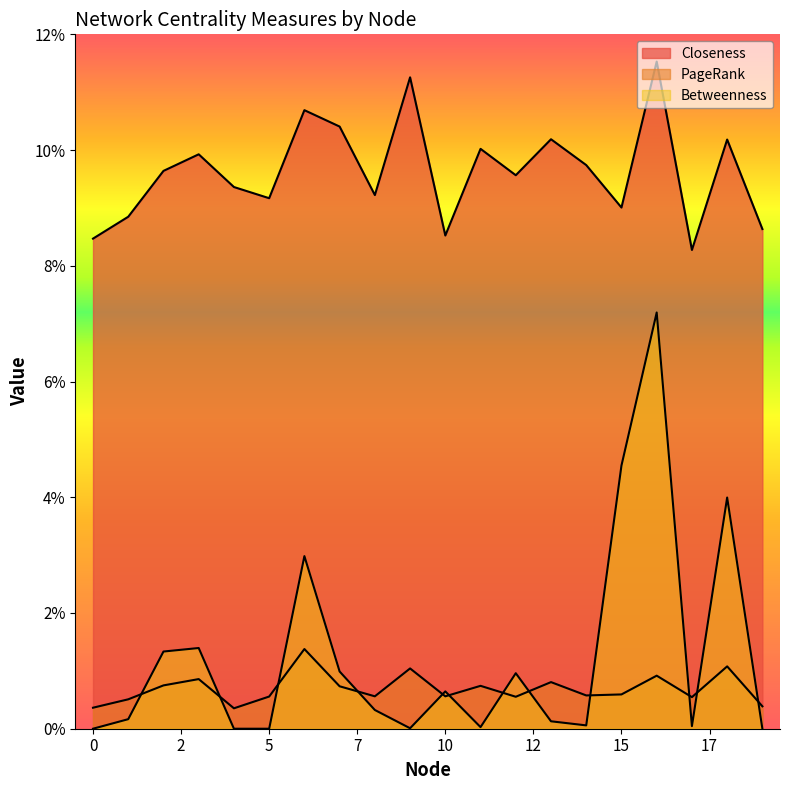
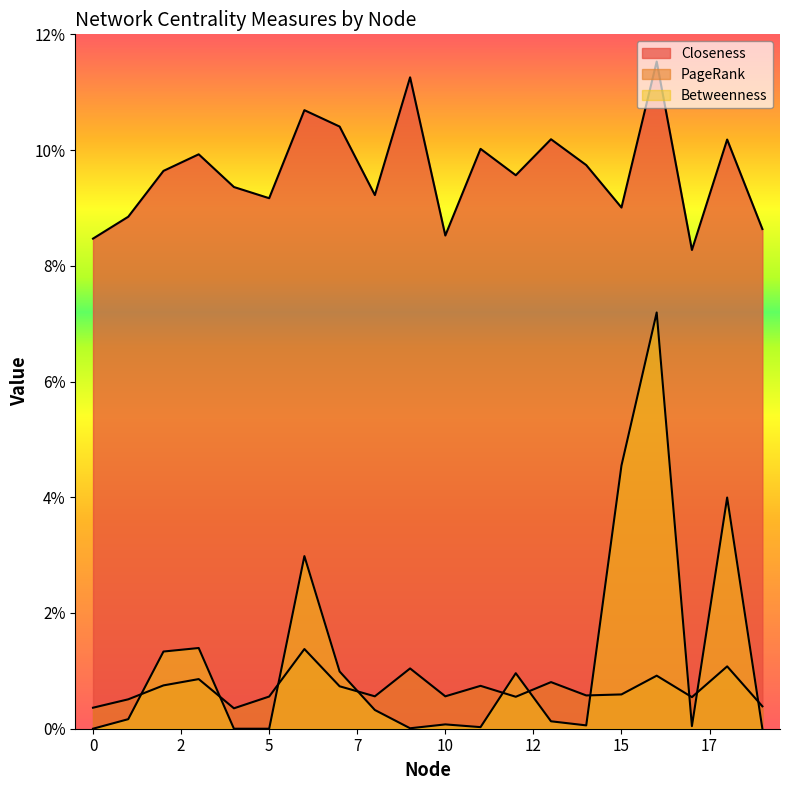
  {
    "Betweenness": {
      "0": "0.0%",
      "5": "0.0%",
-     "10": "0.6%",
+     "10": "0.1%",
      "15": "4.5%"
    }
  }
